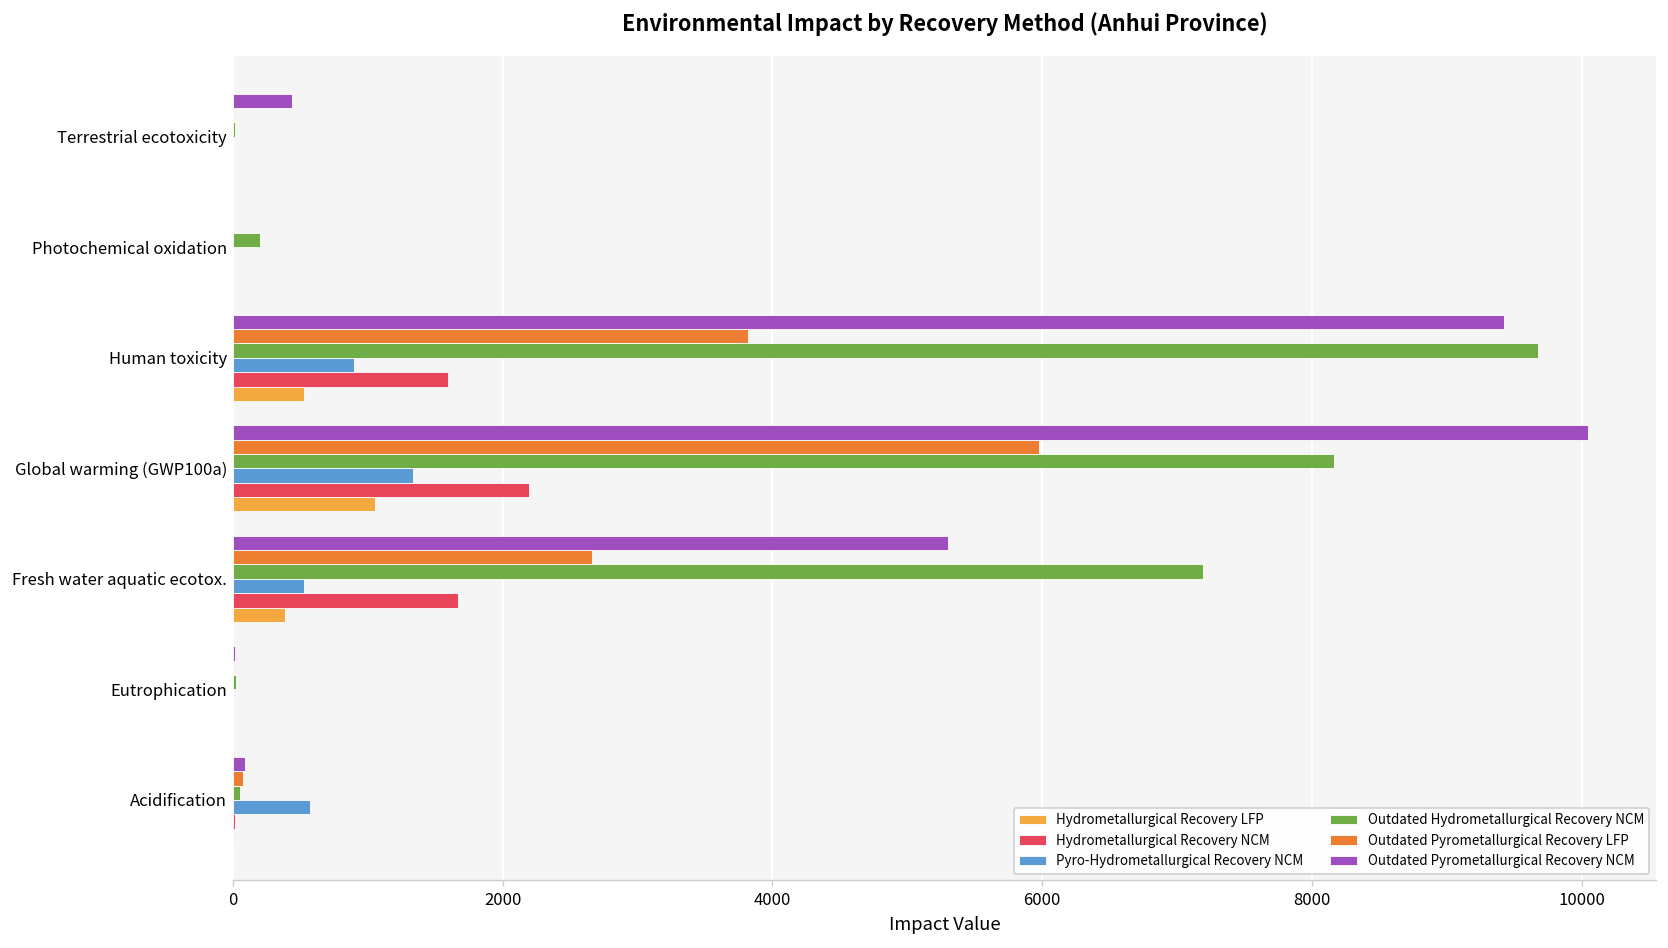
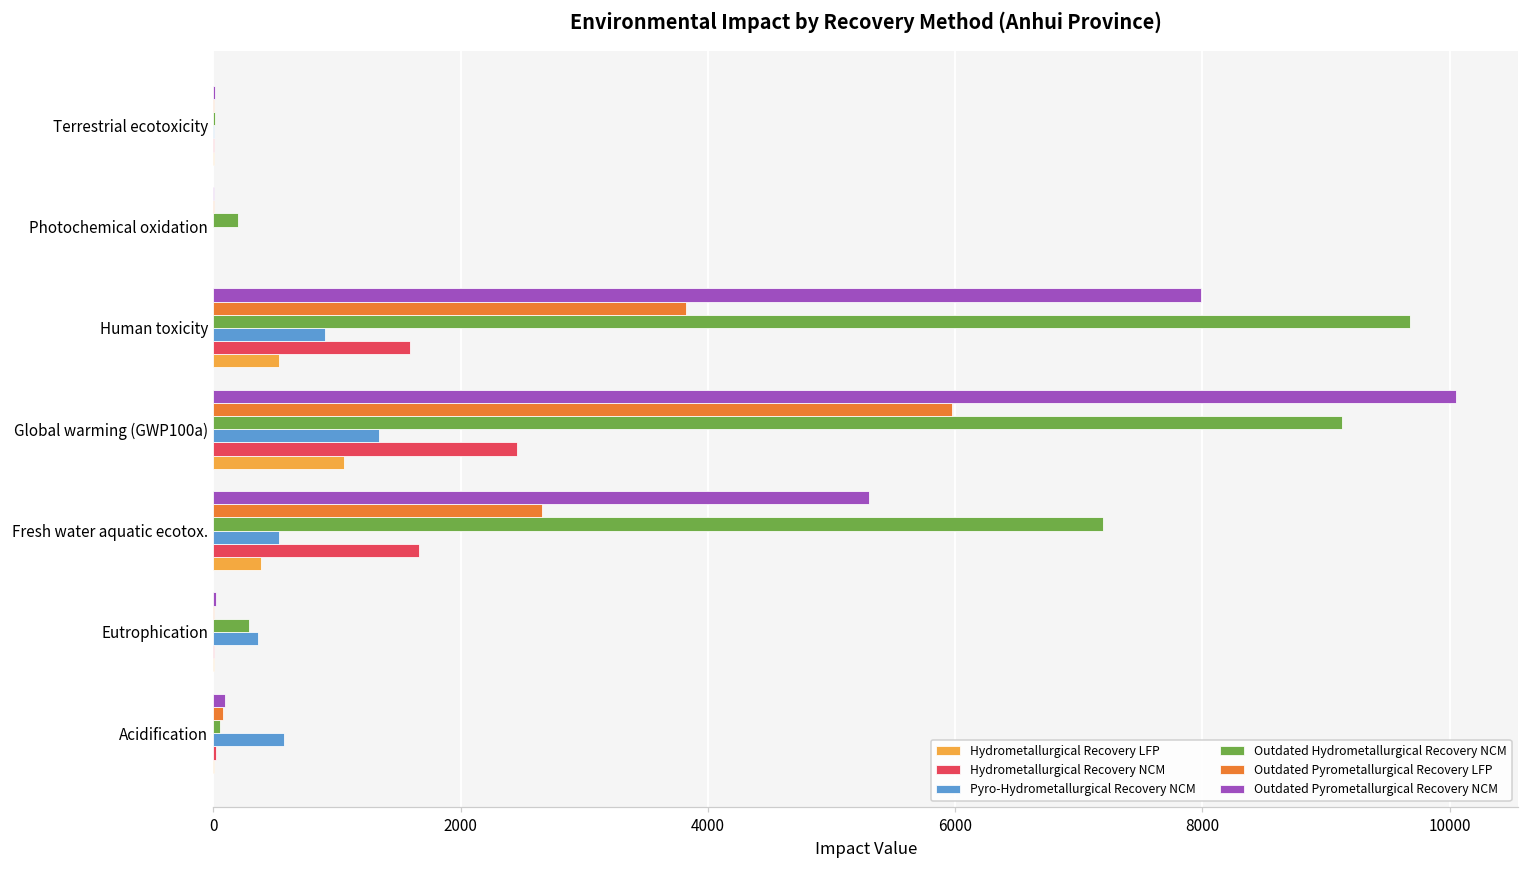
  {
    "Hydrometallurgical Recovery NCM": {
      "Human toxicity": 1590,
-     "Global warming (GWP100a)": 2190,
+     "Global warming (GWP100a)": 2460,
      "Fresh water aquatic ecotox.": 1670
    },
    "Pyro-Hydrometallurgical Recovery NCM": {
      "Human toxicity": 900,
      "Global warming (GWP100a)": 1340,
      "Fresh water aquatic ecotox.": 530,
-     "Eutrophication": 0,
+     "Eutrophication": 360,
      "Acidification": 570
    },
    "Outdated Hydrometallurgical Recovery NCM": {
      "Photochemical oxidation": 200,
      "Human toxicity": 9680,
-     "Global warming (GWP100a)": 8170,
+     "Global warming (GWP100a)": 9130,
      "Fresh water aquatic ecotox.": 7190,
-     "Eutrophication": 20,
+     "Eutrophication": 290,
      "Acidification": 50
    },
    "Outdated Pyrometallurgical Recovery NCM": {
-     "Terrestrial ecotoxicity": 440,
-     "Human toxicity": 9420,
+     "Terrestrial ecotoxicity": 10,
+     "Human toxicity": 7990,
      "Global warming (GWP100a)": 10050,
      "Fresh water aquatic ecotox.": 5310,
      "Acidification": 90
    }
  }
